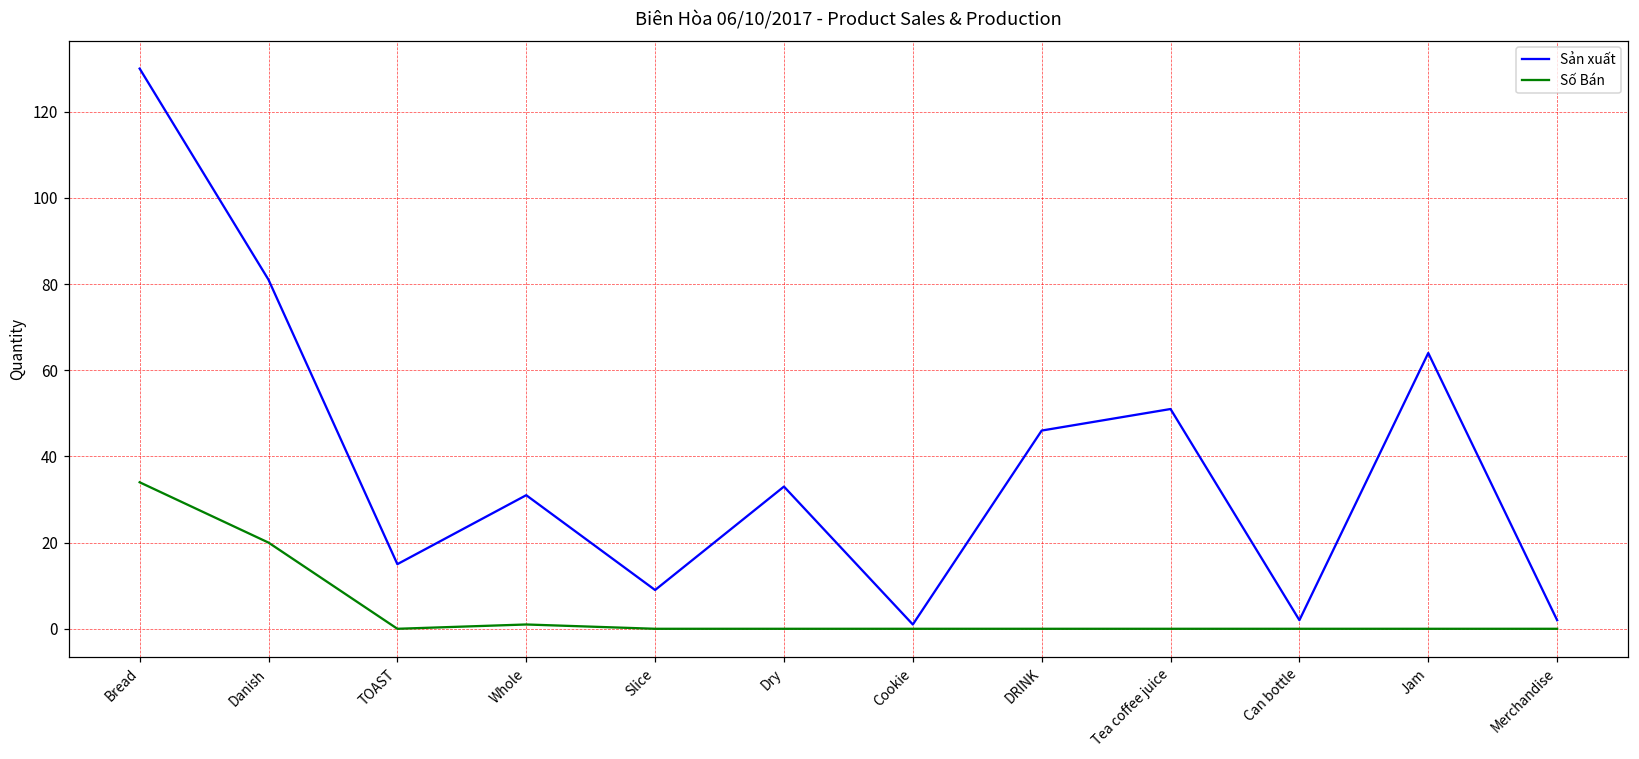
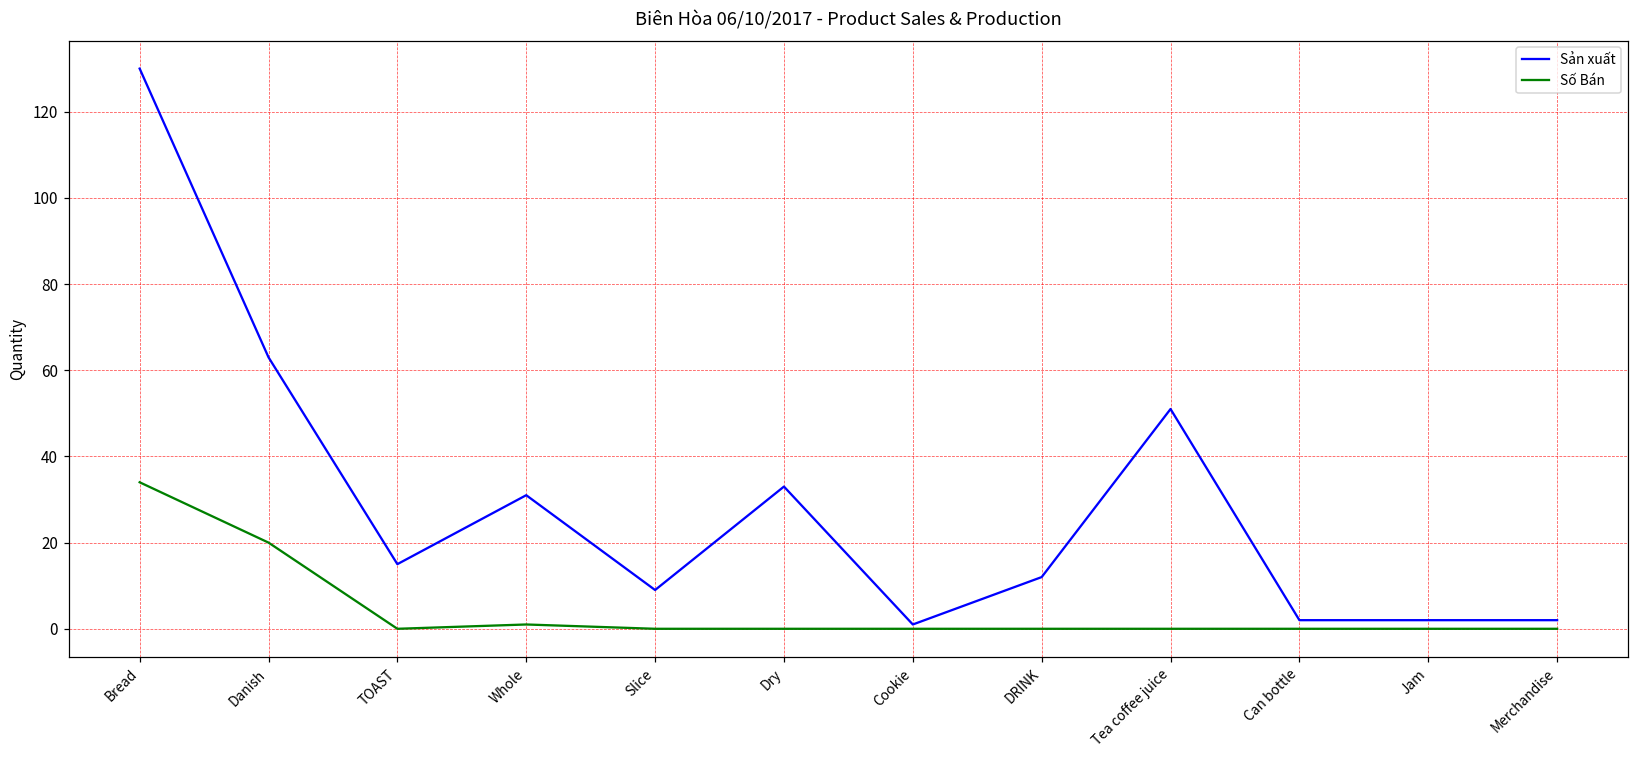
  {
    "Sản xuất": {
      "Bread": 130,
-     "Danish": 81,
+     "Danish": 63,
      "TOAST": 15,
      "Whole": 31,
      "Slice": 9,
      "Dry": 33,
      "Cookie": 1,
-     "DRINK": 46,
+     "DRINK": 12,
      "Tea coffee juice": 51,
      "Can bottle": 2,
-     "Jam": 64,
+     "Jam": 2,
      "Merchandise": 2
    },
    "Số Bán": {
      "Bread": 34,
      "Danish": 20,
      "TOAST": 0,
      "Whole": 1,
      "Slice": 0,
      "Dry": 0,
      "Cookie": 0,
      "DRINK": 0,
      "Tea coffee juice": 0,
      "Can bottle": 0,
      "Jam": 0,
      "Merchandise": 0
    }
  }
